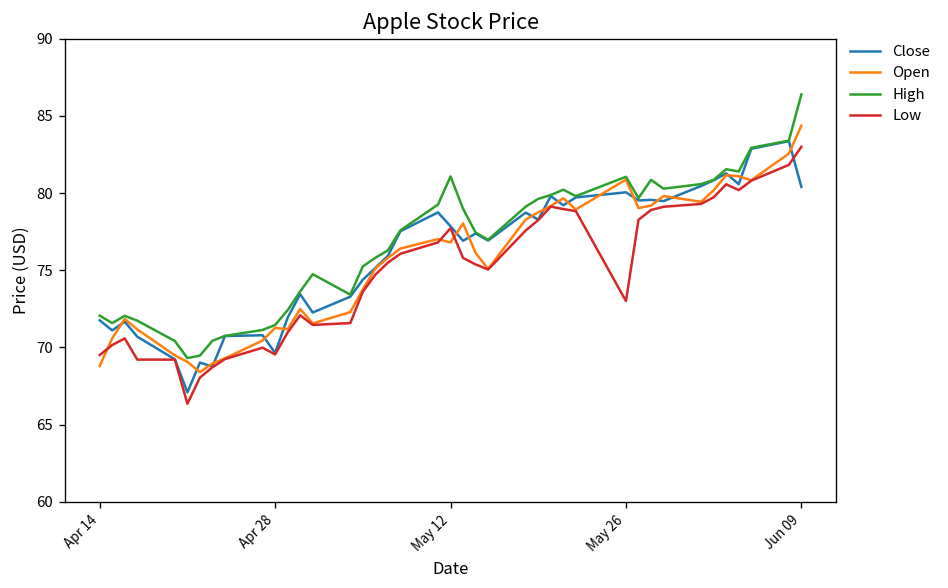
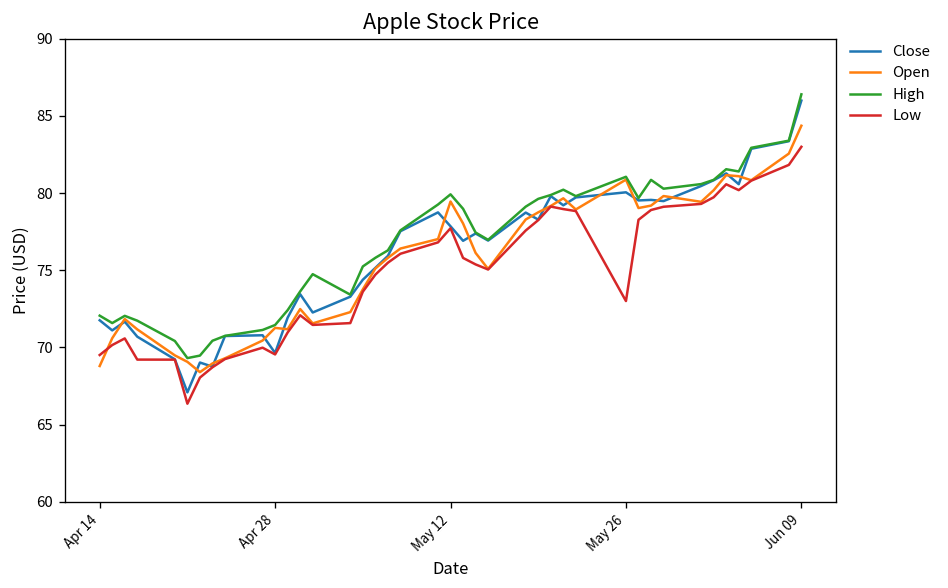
  {
    "Close": {
      "Apr 14": 71.8,
      "May 26": 80.1,
-     "Jun 09": 80.4
+     "Jun 09": 86.0
    },
    "Open": {
      "Apr 14": 68.8,
-     "May 12": 76.8,
+     "May 12": 79.5,
      "Jun 09": 84.4
    },
    "High": {
      "Apr 14": 72.1,
-     "May 12": 81.1,
+     "May 12": 79.9,
      "Jun 09": 86.4
    },
    "Low": {
      "Apr 14": 69.5,
      "May 26": 73.0,
      "Jun 09": 83.0
    }
  }
